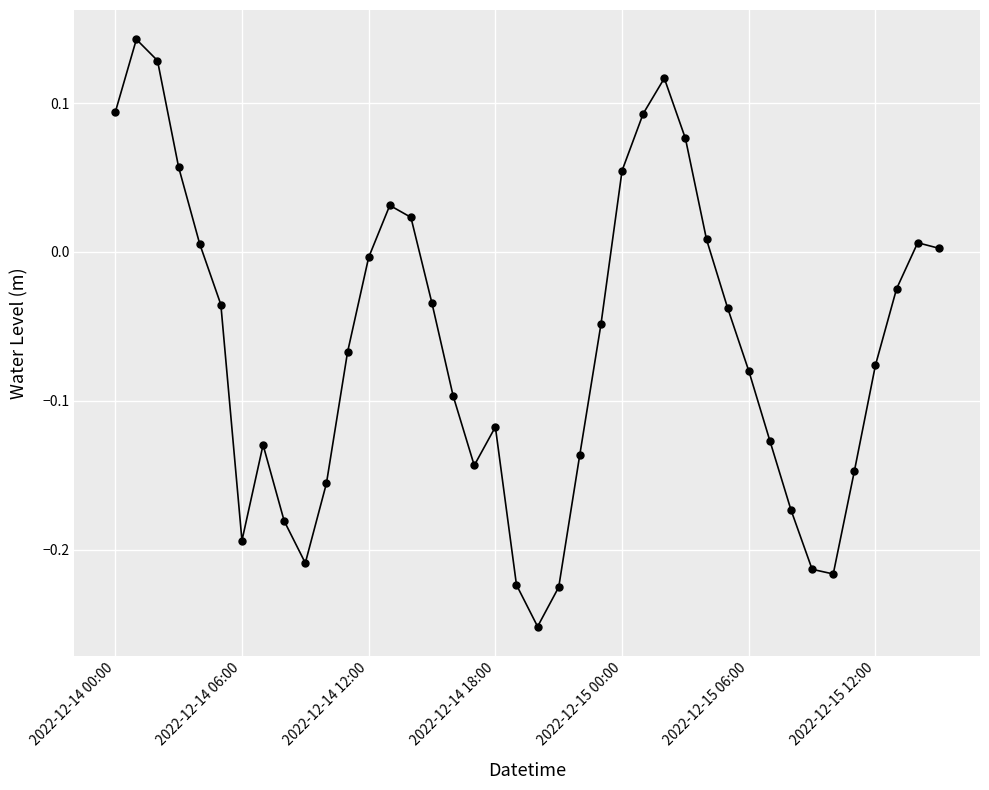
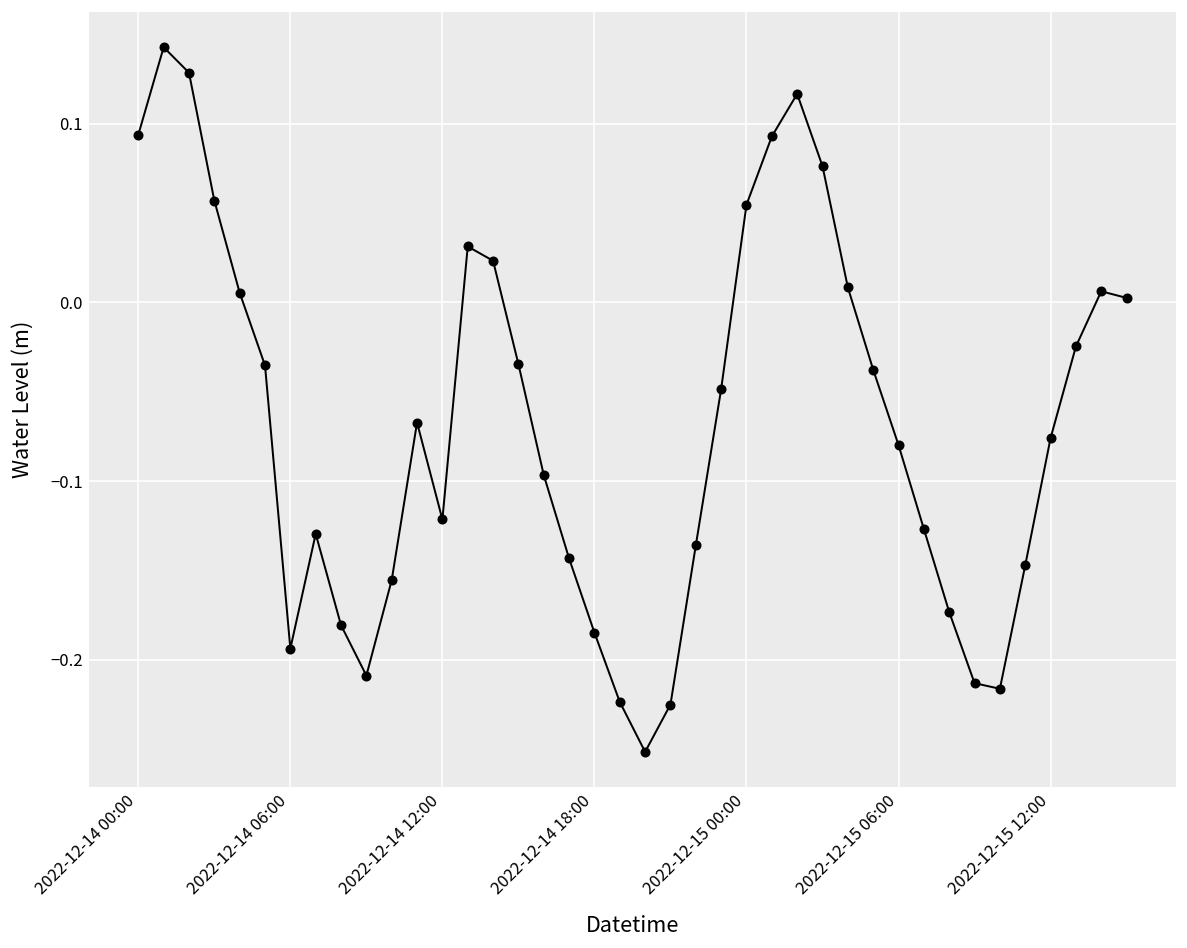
  {
    "2022-12-14 00:00": 0.094,
    "2022-12-14 06:00": -0.194,
-   "2022-12-14 12:00": -0.004,
-   "2022-12-14 18:00": -0.117,
+   "2022-12-14 12:00": -0.121,
+   "2022-12-14 18:00": -0.185,
    "2022-12-15 00:00": 0.055,
    "2022-12-15 06:00": -0.080,
    "2022-12-15 12:00": -0.076
  }
